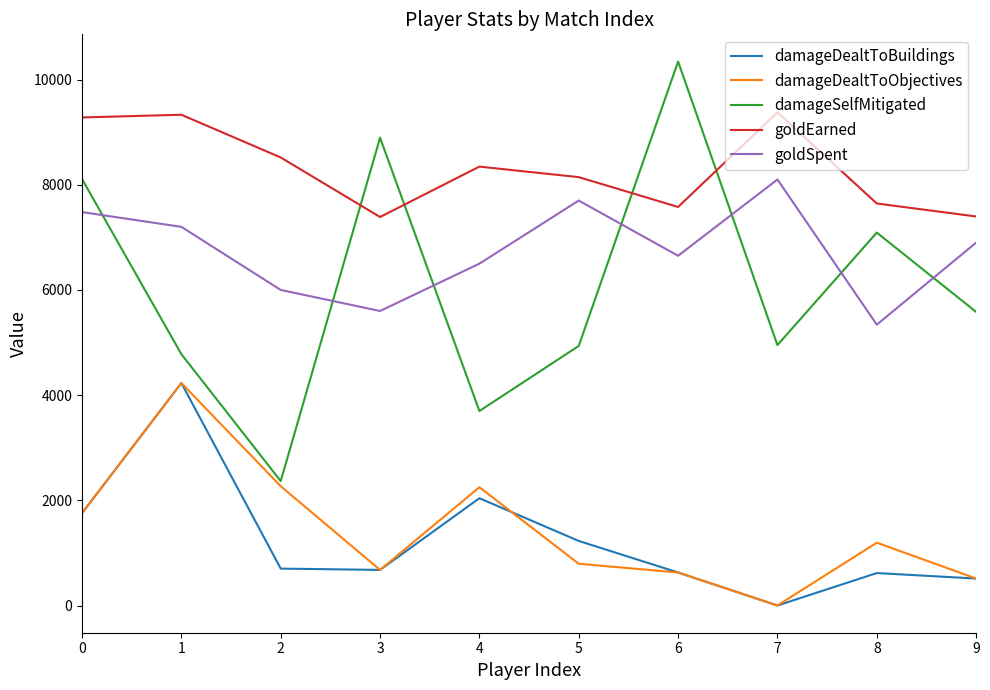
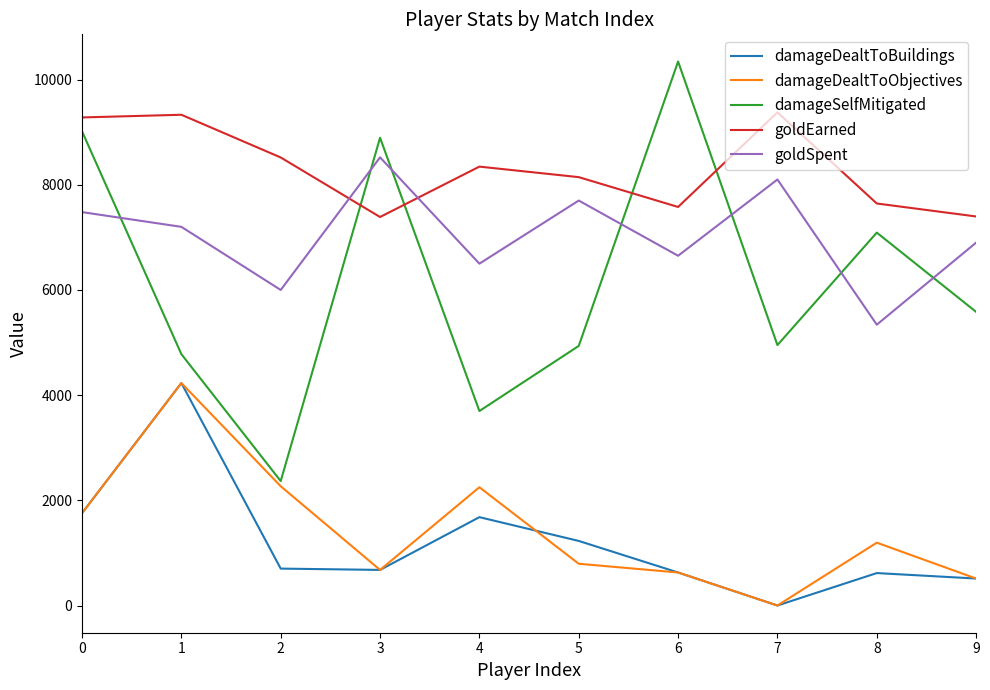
  {
    "damageDealtToBuildings": {
      "2": 700,
-     "4": 2000,
+     "4": 1700,
      "5": 1200,
      "8": 600
    },
    "damageDealtToObjectives": {
      "2": 2300,
      "4": 2200,
      "5": 800,
      "8": 1200
    },
    "damageSelfMitigated": {
-     "0": 8100,
+     "0": 9000,
      "1": 4800,
      "2": 2400,
      "3": 8900,
      "4": 3700,
      "5": 4900,
      "6": 10300,
      "7": 5000,
      "8": 7100,
      "9": 5600
    },
    "goldEarned": {
      "0": 9300,
      "1": 9300,
      "2": 8500,
      "3": 7400,
      "4": 8300,
      "5": 8100,
      "6": 7600,
      "8": 7600,
      "9": 7400
    },
    "goldSpent": {
      "0": 7500,
      "1": 7200,
      "2": 6000,
-     "3": 5600,
+     "3": 8500,
      "4": 6500,
      "5": 7700,
      "6": 6700,
      "7": 8100,
      "8": 5300,
      "9": 6900
    }
  }
